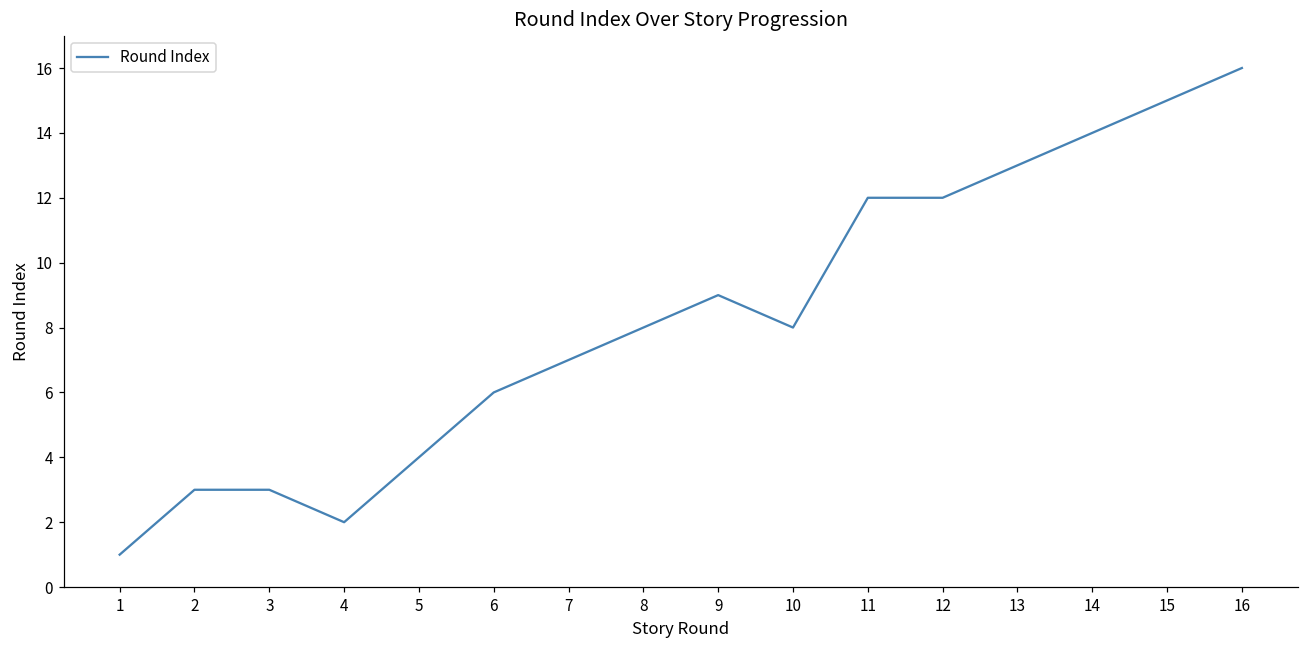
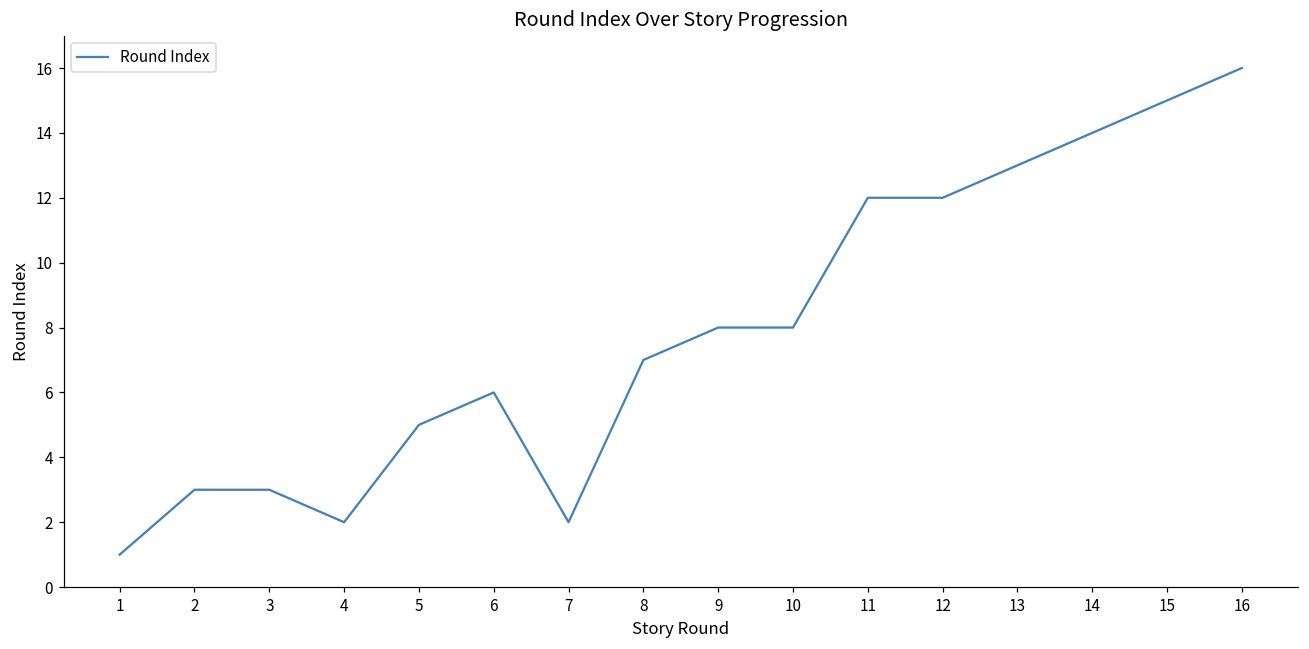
  {
    "1": 1,
    "2": 3,
    "3": 3,
    "4": 2,
-   "5": 4,
+   "5": 5,
    "6": 6,
-   "7": 7,
-   "8": 8,
-   "9": 9,
+   "7": 2,
+   "8": 7,
+   "9": 8,
    "10": 8,
    "11": 12,
    "12": 12,
    "13": 13,
    "14": 14,
    "15": 15,
    "16": 16
  }
